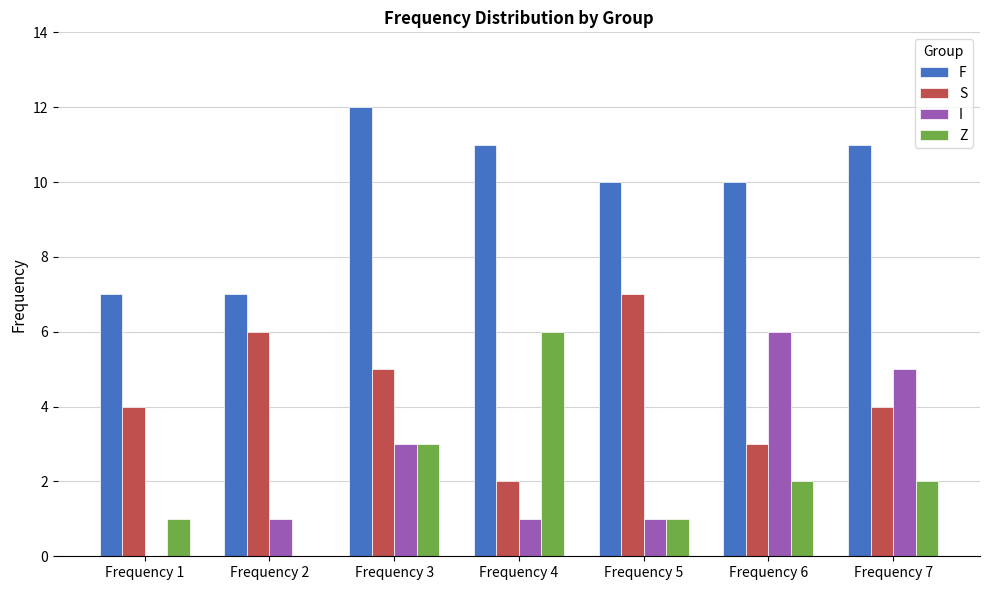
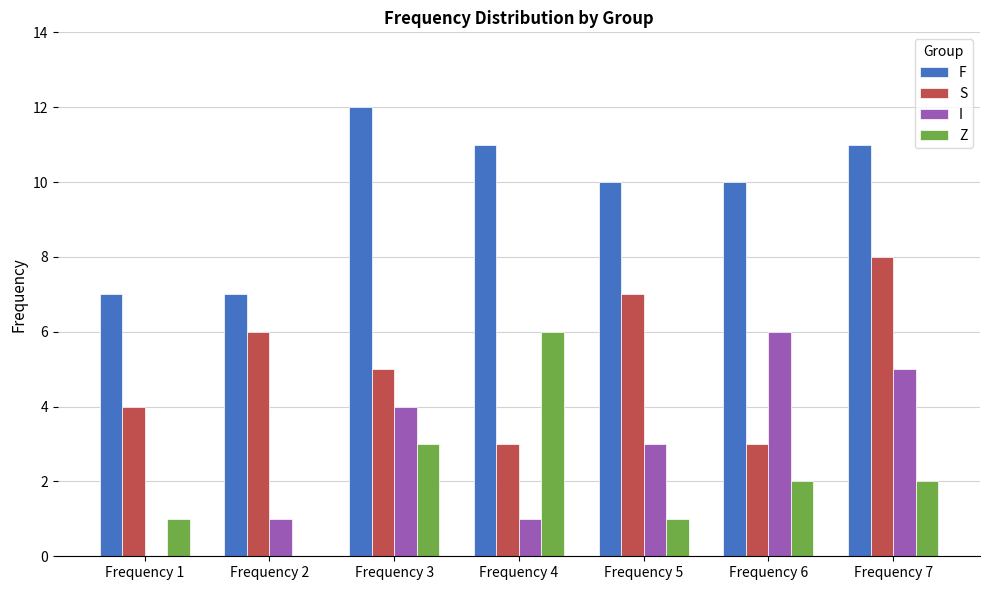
  {
    "F": {
      "Frequency 1": 7,
      "Frequency 2": 7,
      "Frequency 3": 12,
      "Frequency 4": 11,
      "Frequency 5": 10,
      "Frequency 6": 10,
      "Frequency 7": 11
    },
    "S": {
      "Frequency 1": 4,
      "Frequency 2": 6,
      "Frequency 3": 5,
-     "Frequency 4": 2,
+     "Frequency 4": 3,
      "Frequency 5": 7,
      "Frequency 6": 3,
-     "Frequency 7": 4
+     "Frequency 7": 8
    },
    "I": {
      "Frequency 1": 0,
      "Frequency 2": 1,
-     "Frequency 3": 3,
+     "Frequency 3": 4,
      "Frequency 4": 1,
-     "Frequency 5": 1,
+     "Frequency 5": 3,
      "Frequency 6": 6,
      "Frequency 7": 5
    },
    "Z": {
      "Frequency 1": 1,
      "Frequency 2": 0,
      "Frequency 3": 3,
      "Frequency 4": 6,
      "Frequency 5": 1,
      "Frequency 6": 2,
      "Frequency 7": 2
    }
  }
